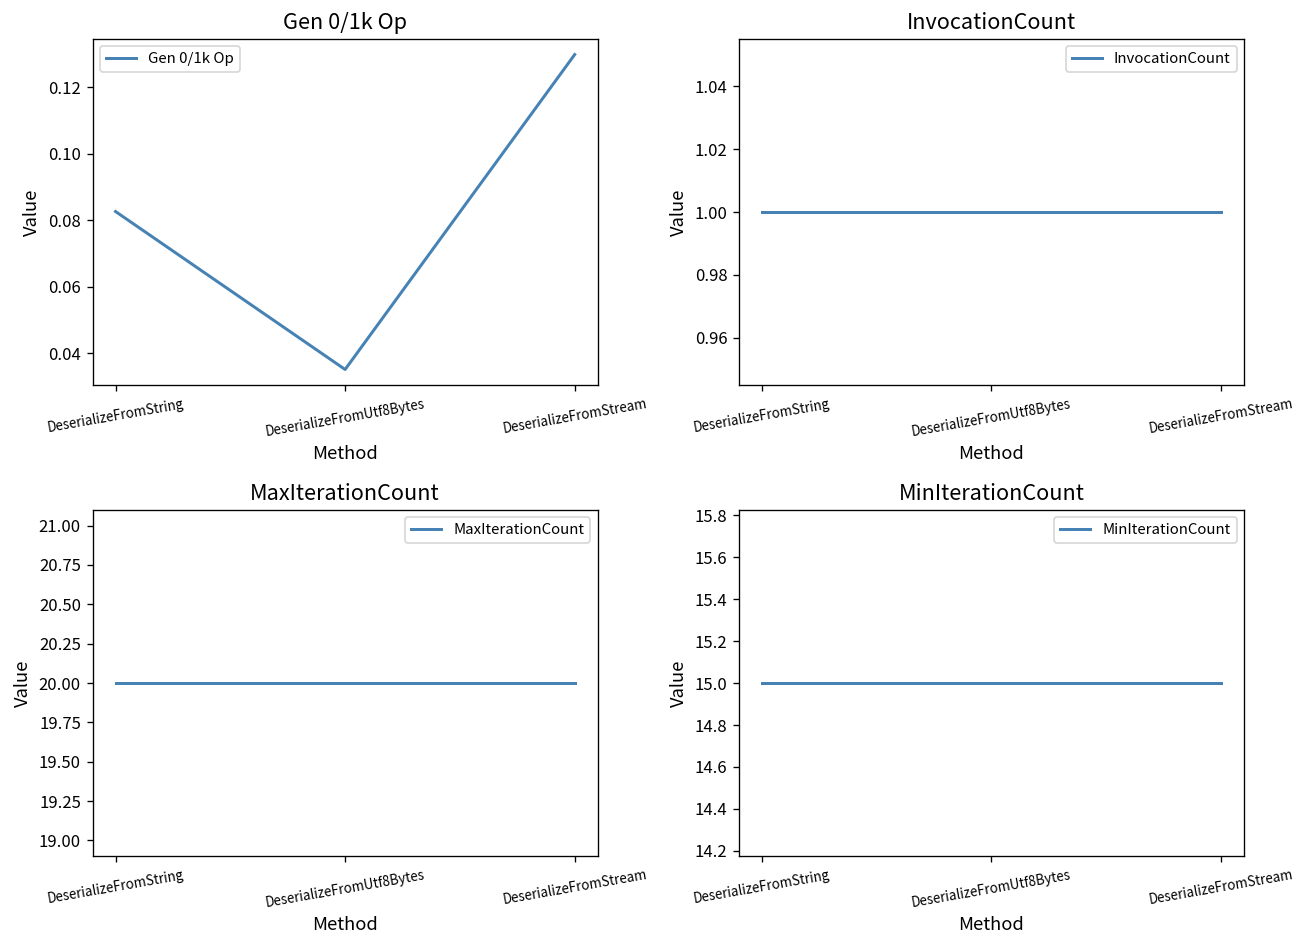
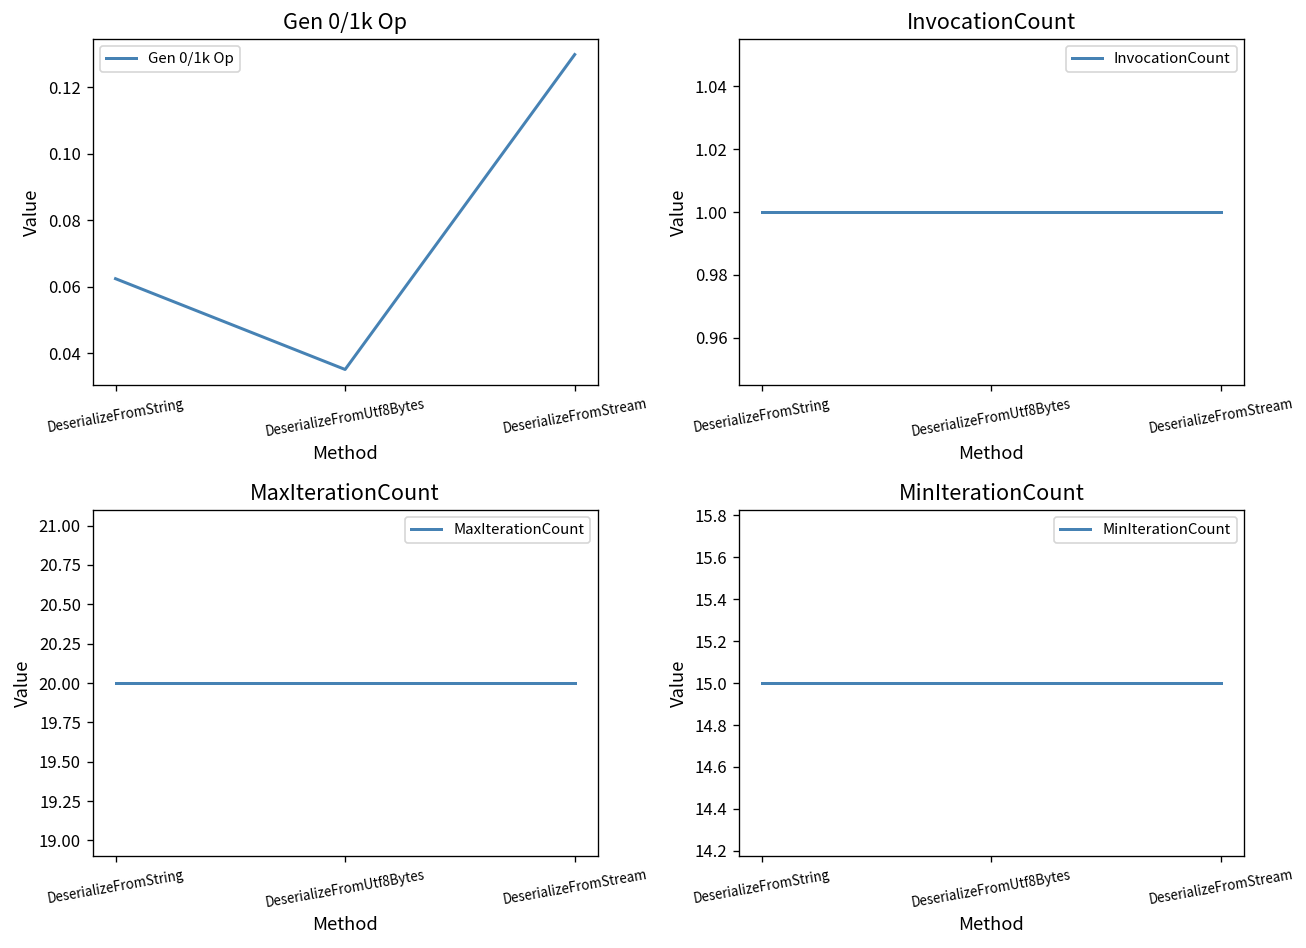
  {
    "Gen 0/1k Op": {
-     "DeserializeFromString": 0.083,
+     "DeserializeFromString": 0.062,
      "DeserializeFromUtf8Bytes": 0.035,
      "DeserializeFromStream": 0.130
    },
    "InvocationCount": {
      "DeserializeFromString": 1.000,
      "DeserializeFromUtf8Bytes": 1.000,
      "DeserializeFromStream": 1.000
    },
    "MaxIterationCount": {
      "DeserializeFromString": 20.00,
      "DeserializeFromUtf8Bytes": 20.00,
      "DeserializeFromStream": 20.00
    },
    "MinIterationCount": {
      "DeserializeFromString": 15.00,
      "DeserializeFromUtf8Bytes": 15.00,
      "DeserializeFromStream": 15.00
    }
  }
